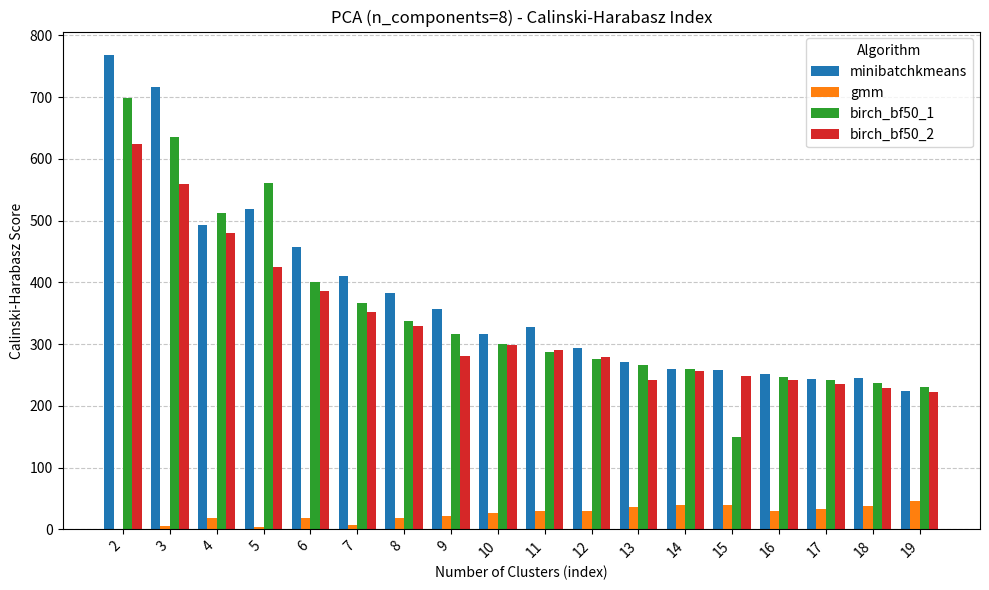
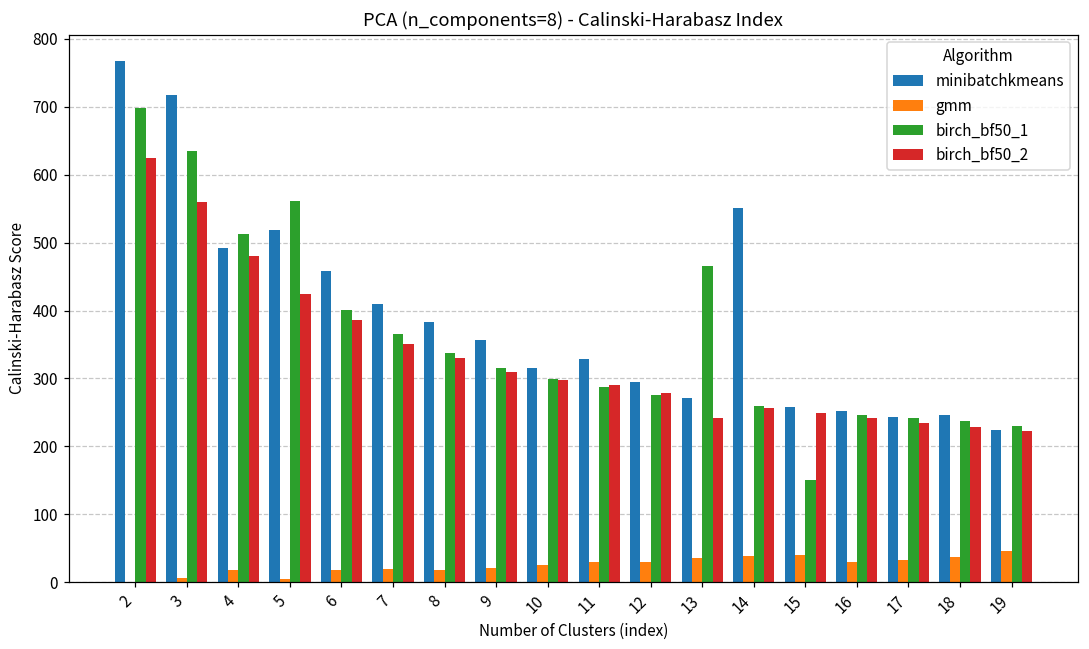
  {
    "minibatchkmeans": {
      "2": 770,
      "3": 720,
      "4": 490,
      "5": 520,
      "6": 460,
      "7": 410,
      "8": 380,
      "9": 360,
      "10": 320,
      "11": 330,
      "12": 290,
      "13": 270,
-     "14": 260,
+     "14": 550,
      "15": 260,
      "16": 250,
      "17": 240,
      "18": 250,
      "19": 220
    },
    "gmm": {
      "3": 10,
      "4": 20,
      "5": 0,
      "6": 20,
-     "7": 10,
+     "7": 20,
      "8": 20,
      "9": 20,
      "10": 30,
      "11": 30,
      "12": 30,
      "13": 40,
      "14": 40,
      "15": 40,
      "16": 30,
      "17": 30,
      "18": 40,
      "19": 50
    },
    "birch_bf50_1": {
      "2": 700,
      "3": 640,
      "4": 510,
      "5": 560,
      "6": 400,
      "7": 370,
      "8": 340,
      "9": 320,
      "10": 300,
      "11": 290,
      "12": 280,
-     "13": 270,
+     "13": 460,
      "14": 260,
      "15": 150,
      "16": 250,
      "17": 240,
      "18": 240,
      "19": 230
    },
    "birch_bf50_2": {
      "2": 620,
      "3": 560,
      "4": 480,
      "5": 420,
      "6": 390,
      "7": 350,
      "8": 330,
-     "9": 280,
+     "9": 310,
      "10": 300,
      "11": 290,
      "12": 280,
      "13": 240,
      "14": 260,
      "15": 250,
      "16": 240,
      "17": 230,
      "18": 230,
      "19": 220
    }
  }
